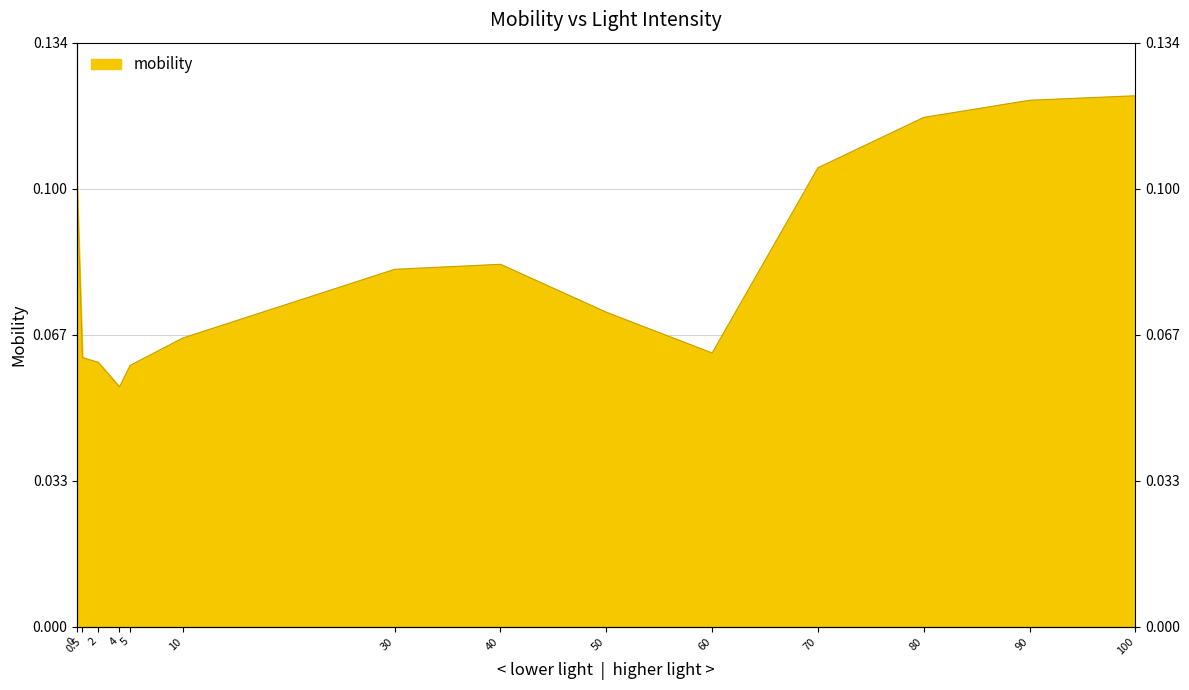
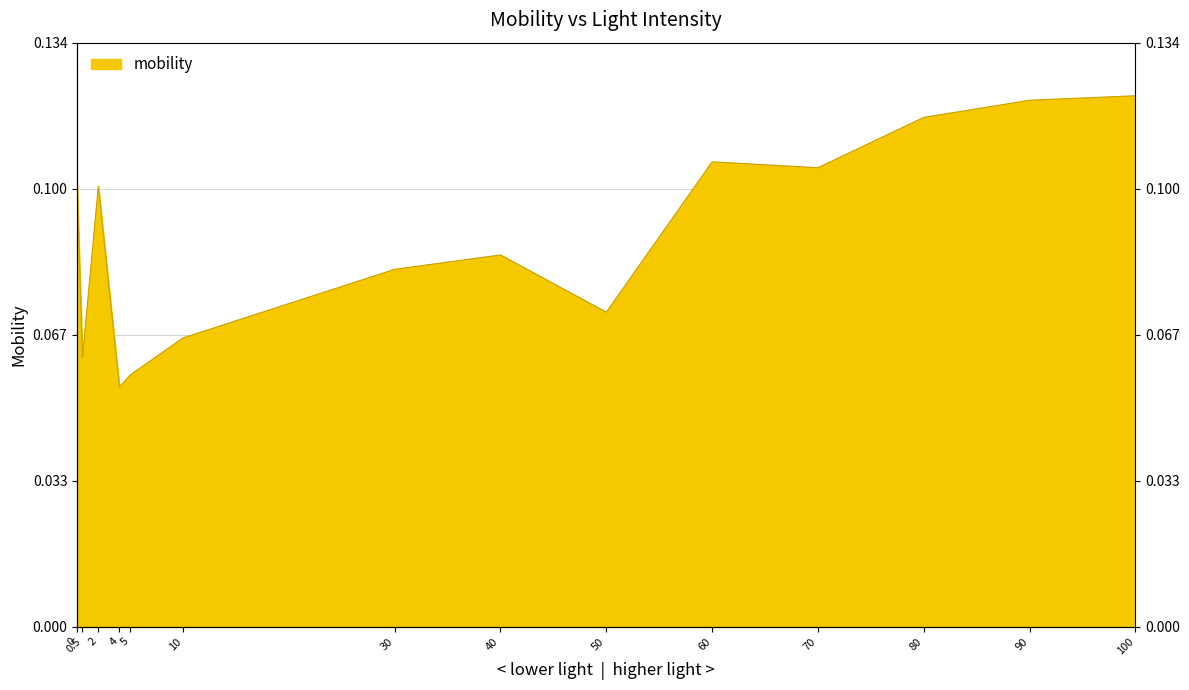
  {
    "0": 0.101,
    "0.5": 0.062,
-   "2": 0.060,
+   "2": 0.101,
    "4": 0.055,
-   "5": 0.060,
+   "5": 0.058,
    "10": 0.066,
    "30": 0.082,
-   "40": 0.083,
+   "40": 0.085,
    "50": 0.072,
-   "60": 0.063,
+   "60": 0.106,
    "70": 0.105,
    "80": 0.116,
    "90": 0.120,
    "100": 0.121
  }
